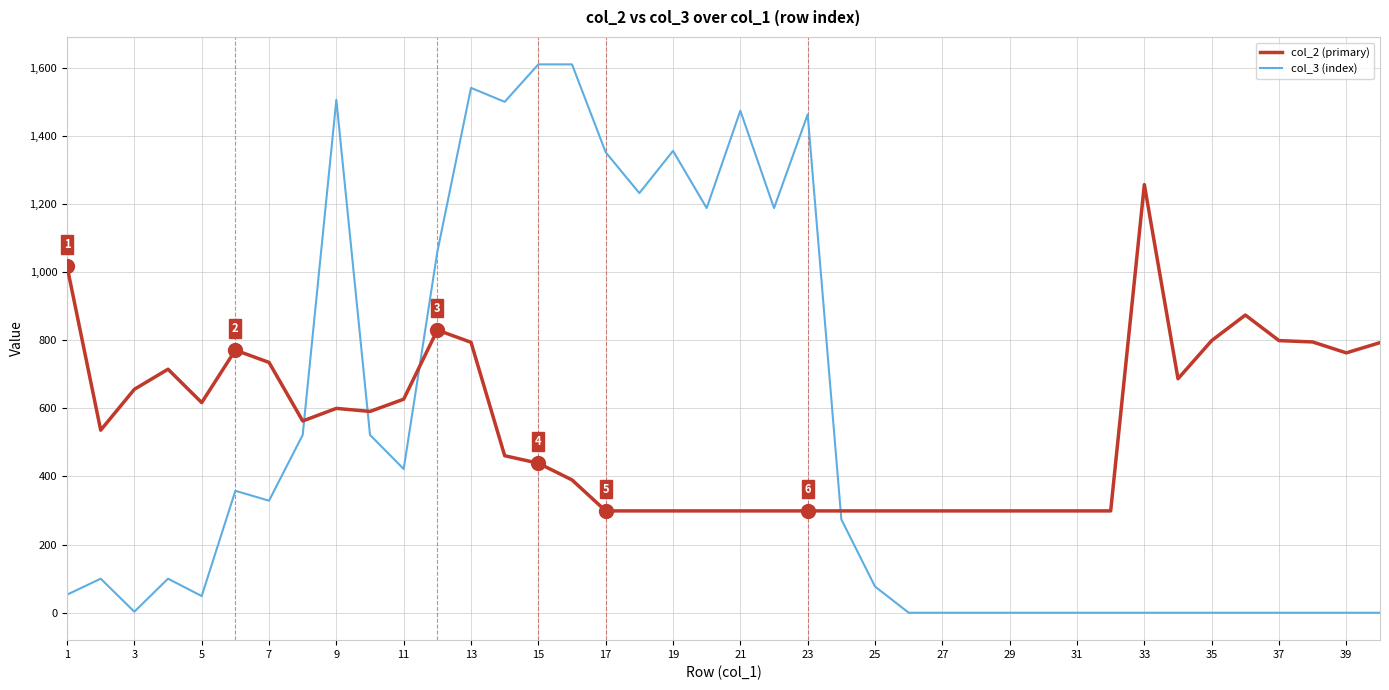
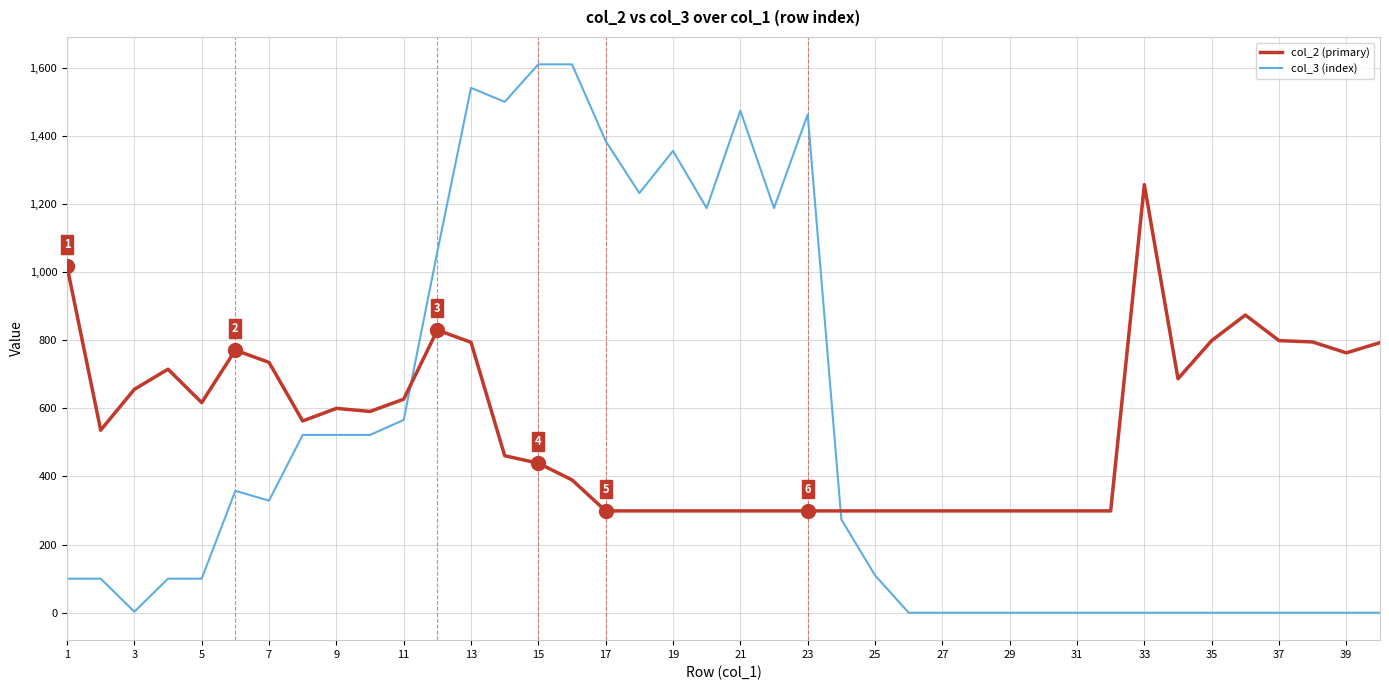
  {
    "col_3 (index)": {
-     "1": "50",
+     "1": "100",
      "3": "0",
-     "5": "50",
+     "5": "100",
      "7": "330",
-     "9": "1,510",
-     "11": "420",
+     "9": "520",
+     "11": "570",
      "13": "1,540",
      "15": "1,610",
-     "17": "1,350",
+     "17": "1,390",
      "19": "1,360",
      "21": "1,470",
      "23": "1,460",
-     "25": "80",
+     "25": "110",
      "27": "0",
      "29": "0",
      "31": "0",
      "33": "0",
      "35": "0",
      "37": "0",
      "39": "0"
    }
  }
